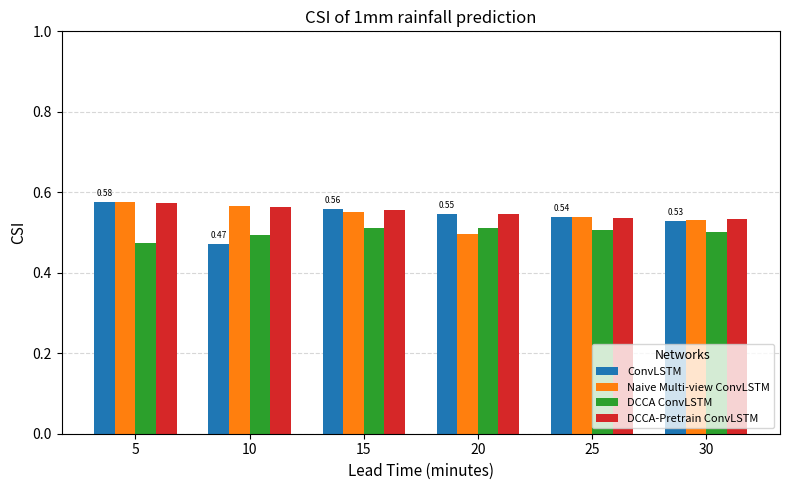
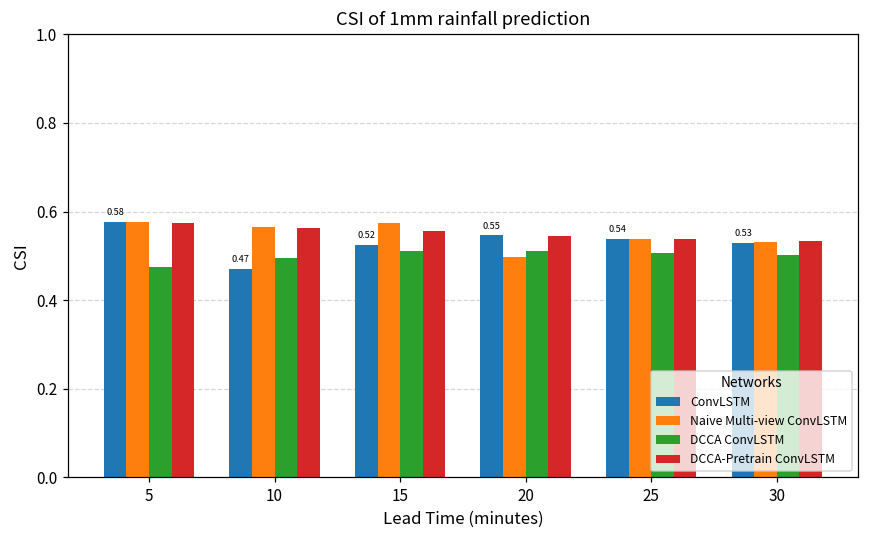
  {
    "ConvLSTM": {
      "5": 0.58,
      "10": 0.47,
-     "15": 0.56,
+     "15": 0.52,
      "20": 0.55,
      "25": 0.54,
      "30": 0.53
    },
    "Naive Multi-view ConvLSTM": {
      "10": 0.56,
-     "15": 0.55,
+     "15": 0.57,
      "20": 0.50
    },
    "DCCA ConvLSTM": {
      "5": 0.47,
      "10": 0.49,
      "15": 0.51,
      "20": 0.51,
      "25": 0.51,
      "30": 0.50
    },
    "DCCA-Pretrain ConvLSTM": {
      "5": 0.57,
      "10": 0.56,
      "15": 0.56,
      "20": 0.55,
      "25": 0.54,
      "30": 0.53
    }
  }
